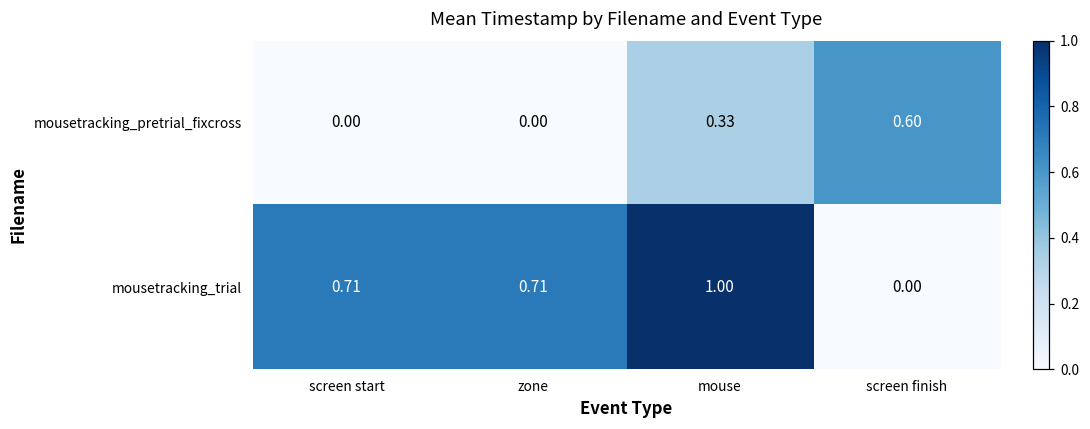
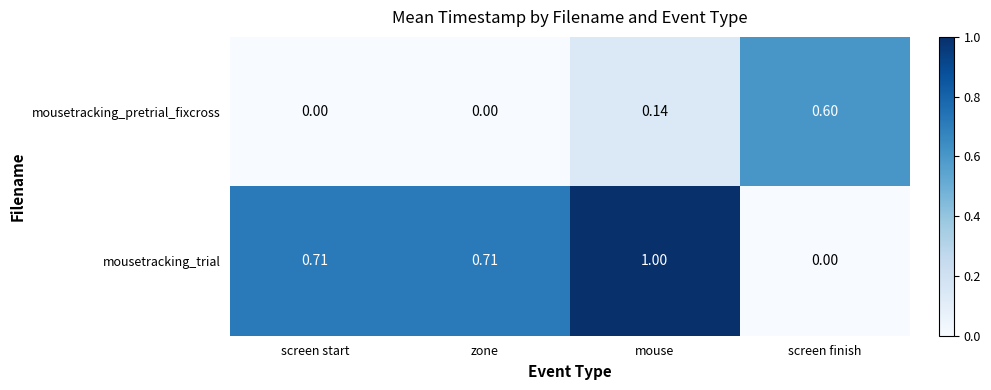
  {
    "mousetracking_pretrial_fixcross": {
      "screen start": 0.00,
      "zone": 0.00,
-     "mouse": 0.33,
+     "mouse": 0.14,
      "screen finish": 0.60
    },
    "mousetracking_trial": {
      "screen start": 0.71,
      "zone": 0.71,
      "mouse": 1.00,
      "screen finish": 0.00
    }
  }
